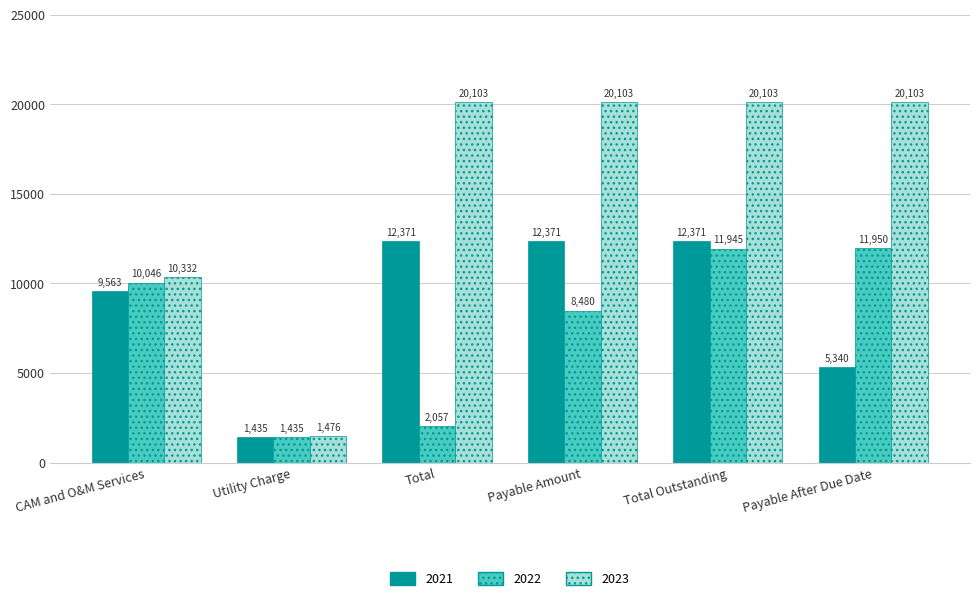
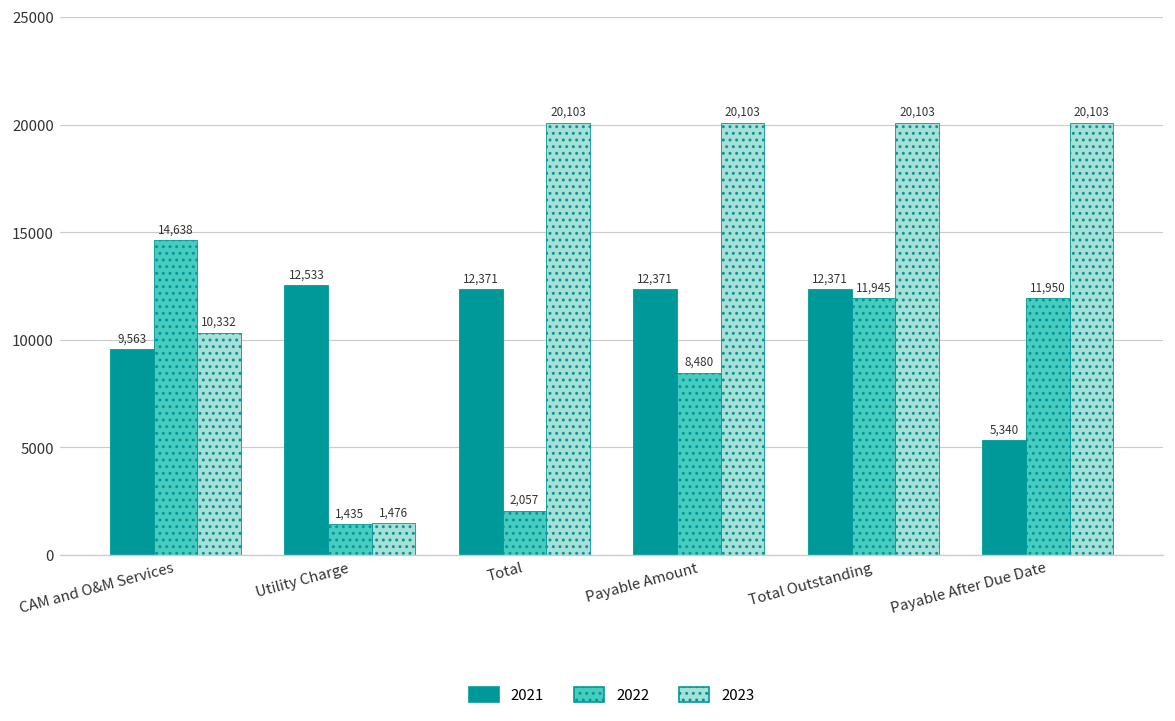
  {
    "2021": {
      "CAM and O&M Services": "9,563",
-     "Utility Charge": "1,435",
+     "Utility Charge": "12,533",
      "Total": "12,371",
      "Payable Amount": "12,371",
      "Total Outstanding": "12,371",
      "Payable After Due Date": "5,340"
    },
    "2022": {
-     "CAM and O&M Services": "10,046",
+     "CAM and O&M Services": "14,638",
      "Utility Charge": "1,435",
      "Total": "2,057",
      "Payable Amount": "8,480",
      "Total Outstanding": "11,945",
      "Payable After Due Date": "11,950"
    },
    "2023": {
      "CAM and O&M Services": "10,332",
      "Utility Charge": "1,476",
      "Total": "20,103",
      "Payable Amount": "20,103",
      "Total Outstanding": "20,103",
      "Payable After Due Date": "20,103"
    }
  }
